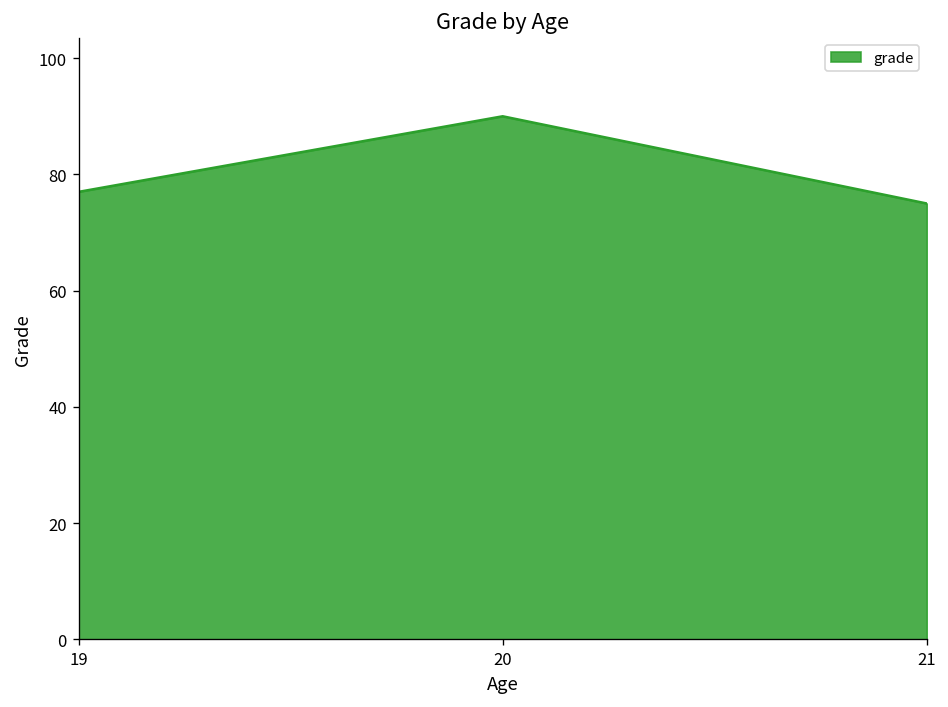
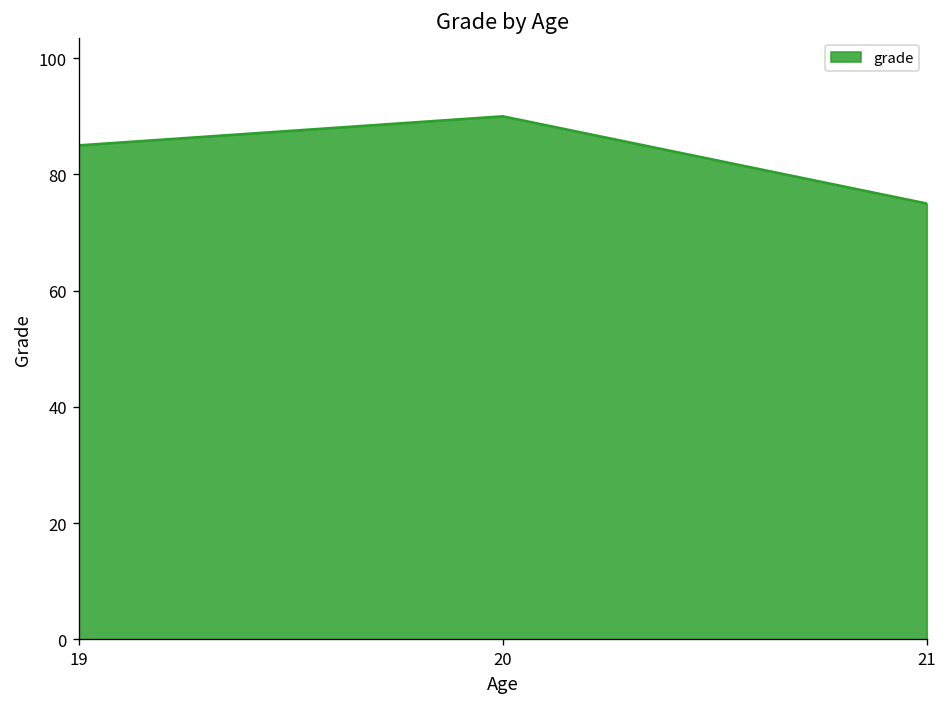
  {
-   "19": 77,
+   "19": 85,
    "20": 90,
    "21": 75
  }
